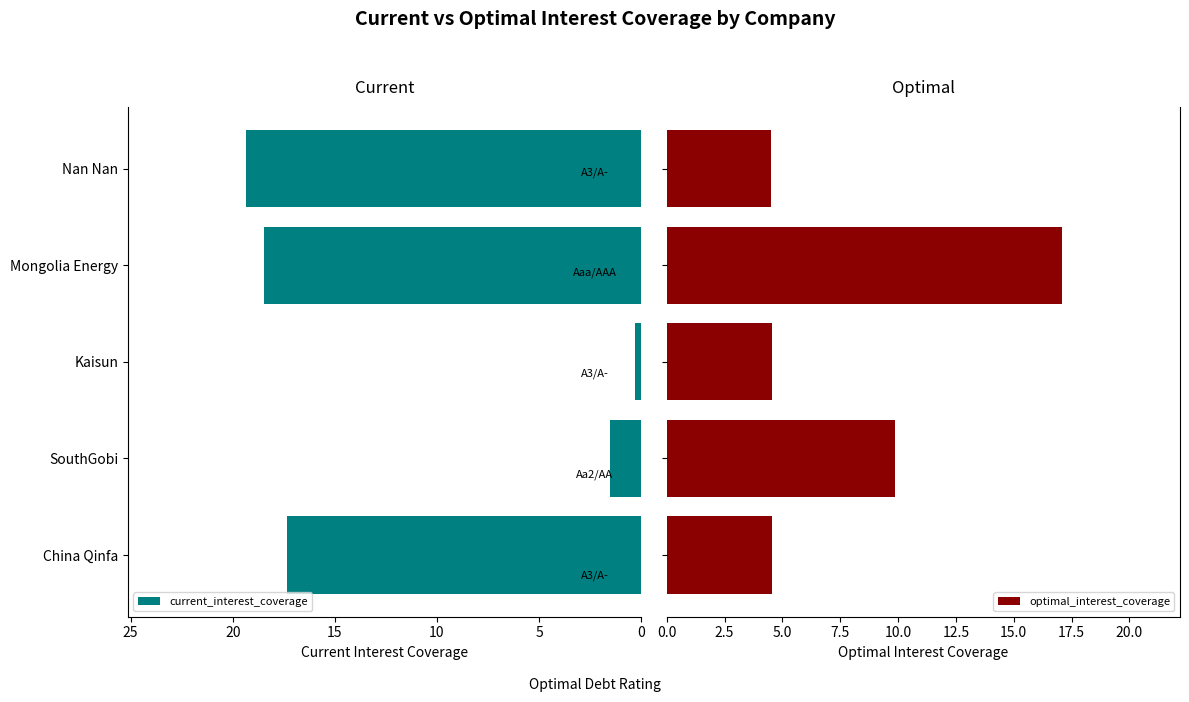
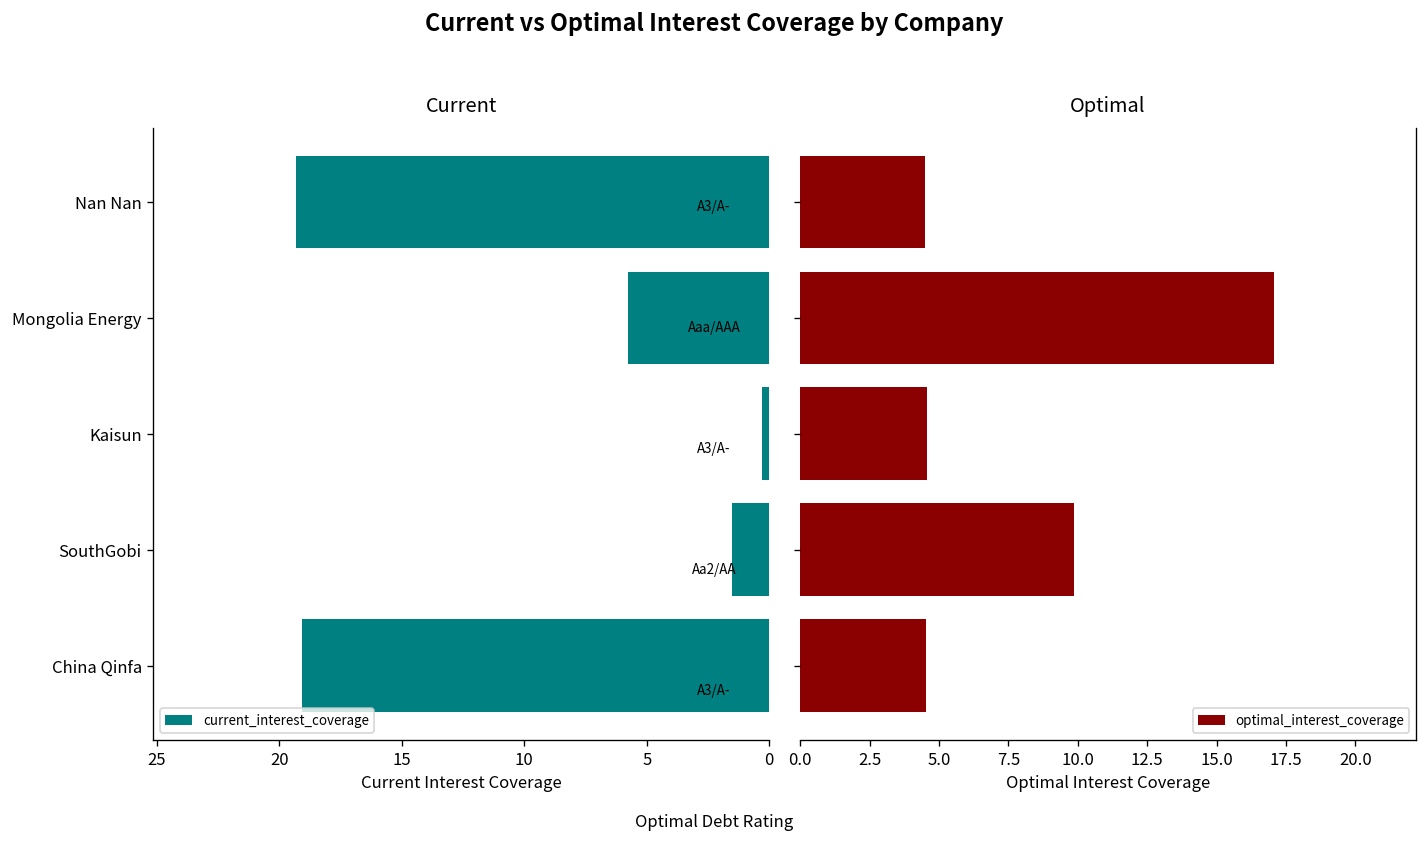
  {
    "Current": {
      "Nan Nan": 19.3,
-     "Mongolia Energy": 18.5,
+     "Mongolia Energy": 5.8,
      "Kaisun": 0.3,
      "SouthGobi": 1.5,
-     "China Qinfa": 17.4
+     "China Qinfa": 19.1
    }
  }
